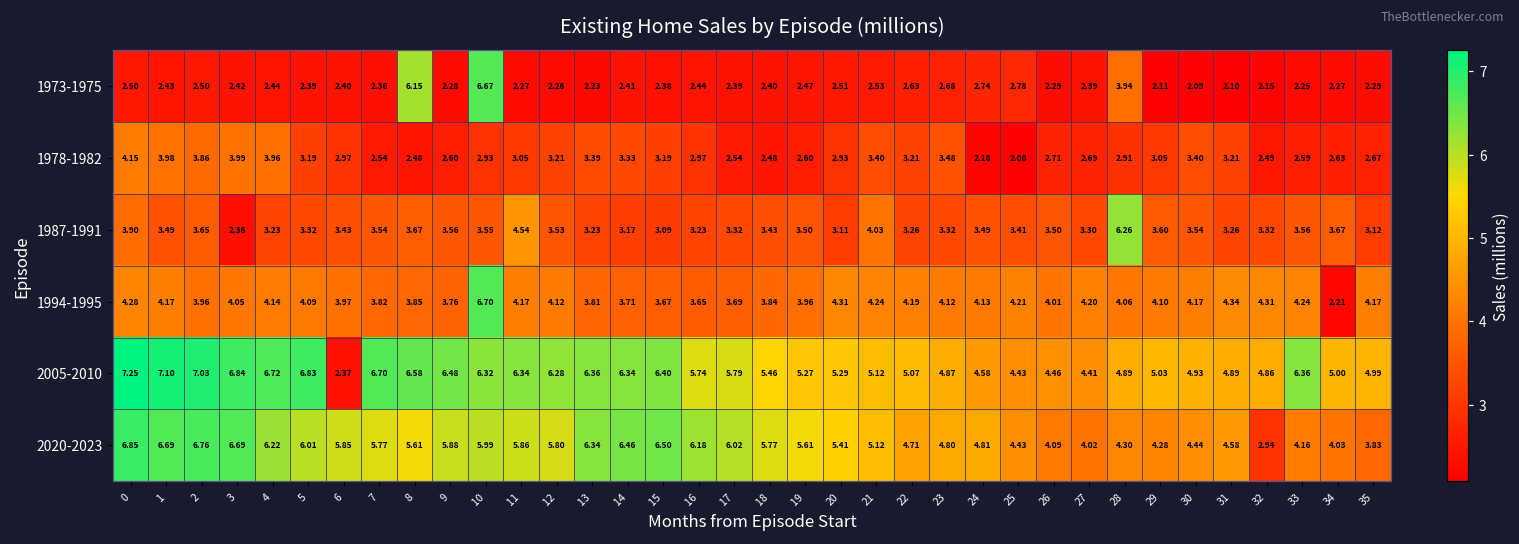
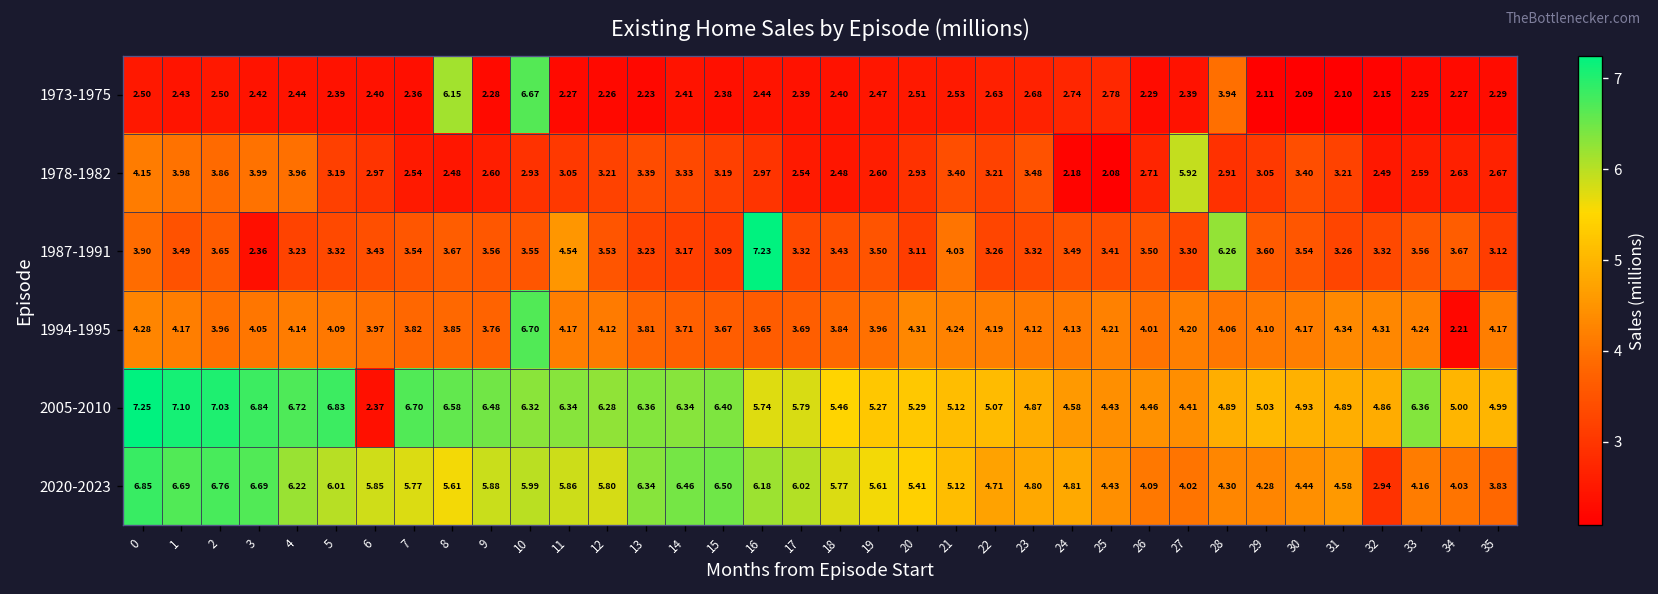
  {
    "1978-1982": {
      "0": 4.15,
      "1": 3.98,
      "2": 3.86,
      "3": 3.99,
      "4": 3.96,
      "5": 3.19,
      "6": 2.97,
      "7": 2.54,
      "8": 2.48,
      "9": 2.60,
      "10": 2.93,
      "11": 3.05,
      "12": 3.21,
      "13": 3.39,
      "14": 3.33,
      "15": 3.19,
      "16": 2.97,
      "17": 2.54,
      "18": 2.48,
      "19": 2.60,
      "20": 2.93,
      "21": 3.40,
      "22": 3.21,
      "23": 3.48,
      "24": 2.18,
      "25": 2.08,
      "26": 2.71,
-     "27": 2.69,
+     "27": 5.92,
      "28": 2.91,
      "29": 3.05,
      "30": 3.40,
      "31": 3.21,
      "32": 2.49,
      "33": 2.59,
      "34": 2.63,
      "35": 2.67
    },
    "1987-1991": {
      "0": 3.90,
      "1": 3.49,
      "2": 3.65,
      "3": 2.36,
      "4": 3.23,
      "5": 3.32,
      "6": 3.43,
      "7": 3.54,
      "8": 3.67,
      "9": 3.56,
      "10": 3.55,
      "11": 4.54,
      "12": 3.53,
      "13": 3.23,
      "14": 3.17,
      "15": 3.09,
-     "16": 3.23,
+     "16": 7.23,
      "17": 3.32,
      "18": 3.43,
      "19": 3.50,
      "20": 3.11,
      "21": 4.03,
      "22": 3.26,
      "23": 3.32,
      "24": 3.49,
      "25": 3.41,
      "26": 3.50,
      "27": 3.30,
      "28": 6.26,
      "29": 3.60,
      "30": 3.54,
      "31": 3.26,
      "32": 3.32,
      "33": 3.56,
      "34": 3.67,
      "35": 3.12
    }
  }
